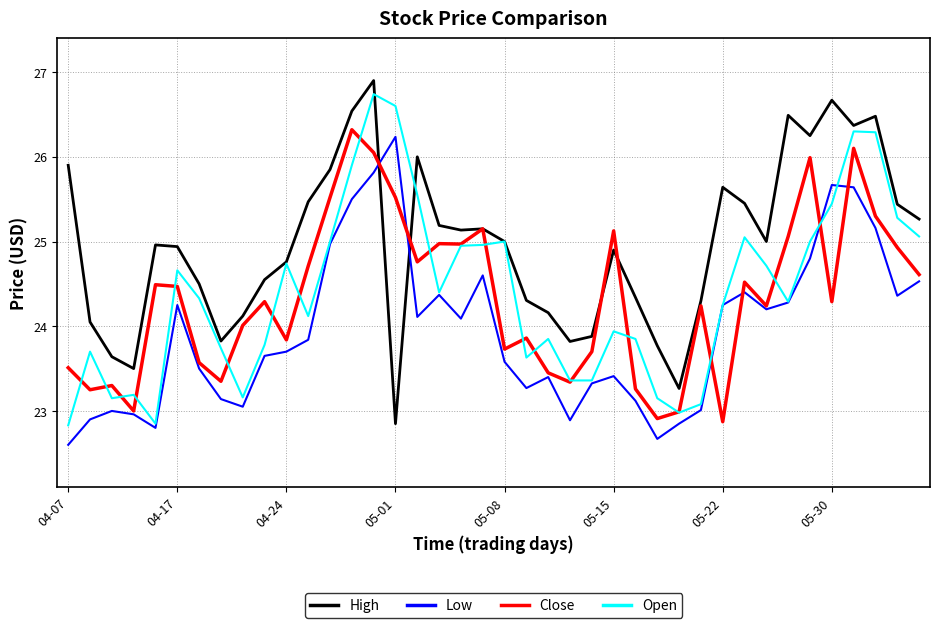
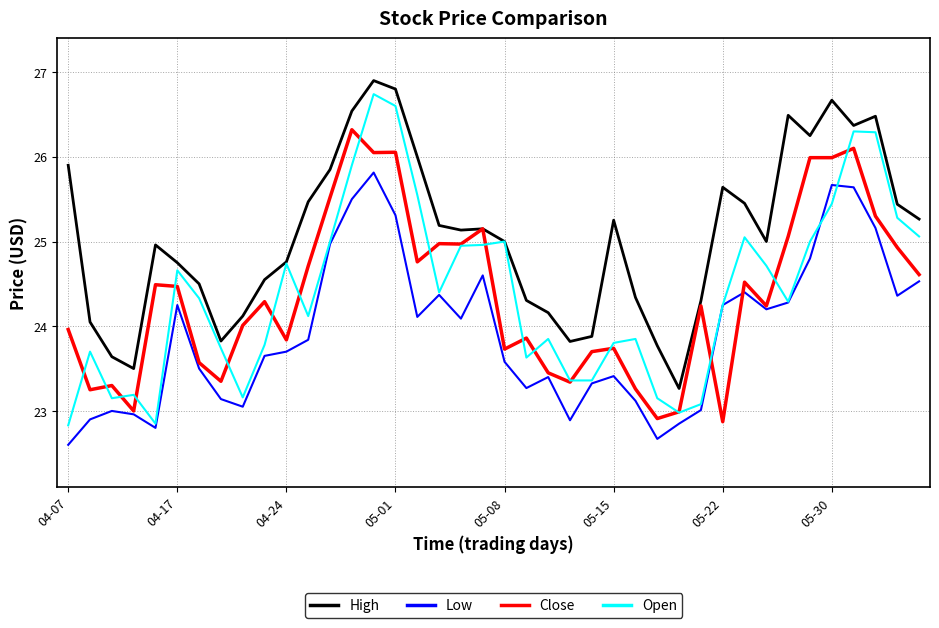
  {
    "High": {
      "04-07": 25.9,
-     "04-17": 24.9,
-     "05-01": 22.8,
-     "05-15": 24.9,
+     "04-17": 24.8,
+     "05-01": 26.8,
+     "05-15": 25.3,
      "05-22": 25.6,
      "05-30": 26.7
    },
    "Low": {
      "04-07": 22.6,
      "04-17": 24.3,
      "04-24": 23.7,
-     "05-01": 26.2,
+     "05-01": 25.3,
      "05-08": 23.6,
      "05-15": 23.4,
      "05-30": 25.7
    },
    "Close": {
-     "04-07": 23.5,
+     "04-07": 24.0,
      "04-17": 24.5,
      "04-24": 23.8,
-     "05-01": 25.5,
+     "05-01": 26.1,
      "05-08": 23.7,
-     "05-15": 25.1,
+     "05-15": 23.7,
      "05-22": 22.9,
-     "05-30": 24.3
+     "05-30": 26.0
    },
    "Open": {
      "04-07": 22.8,
      "04-17": 24.7,
      "05-01": 26.6,
-     "05-15": 23.9,
+     "05-15": 23.8,
      "05-30": 25.4
    }
  }
